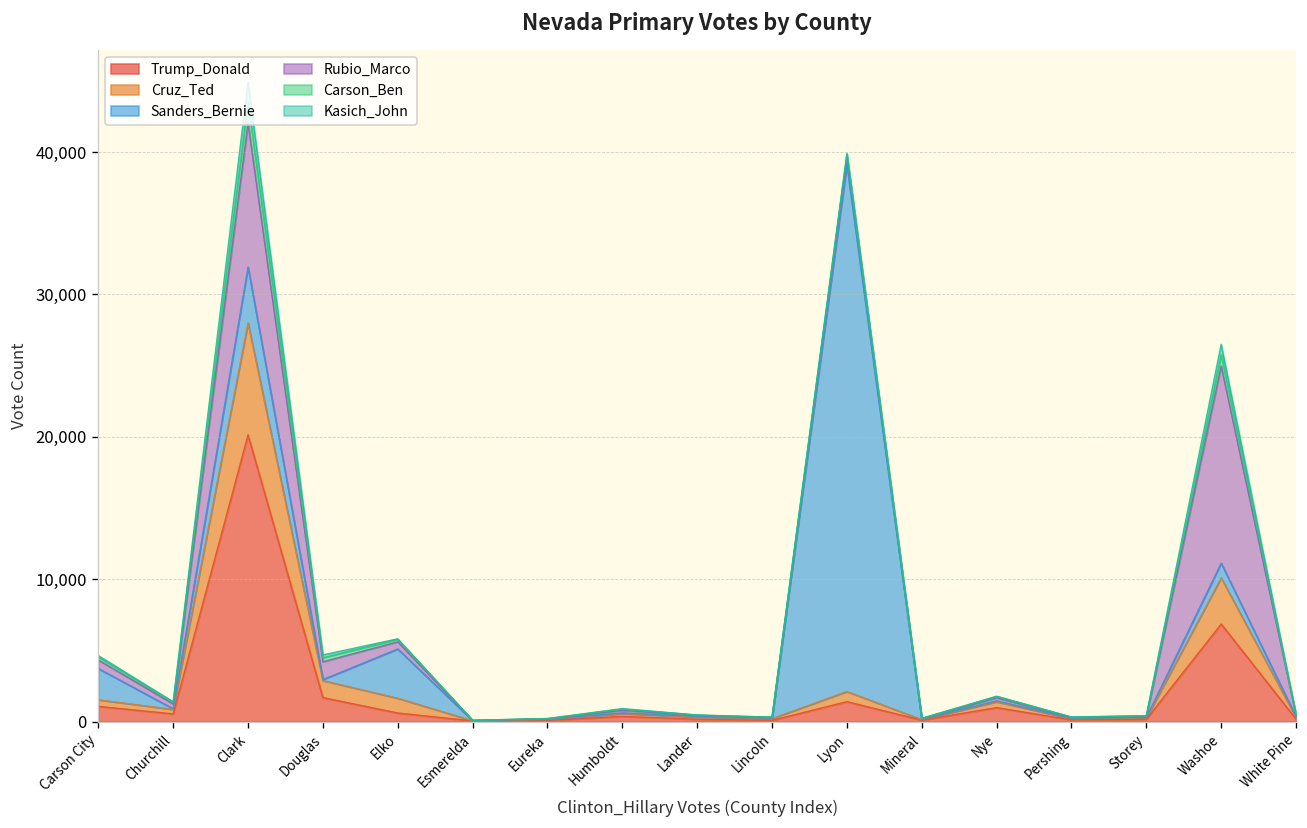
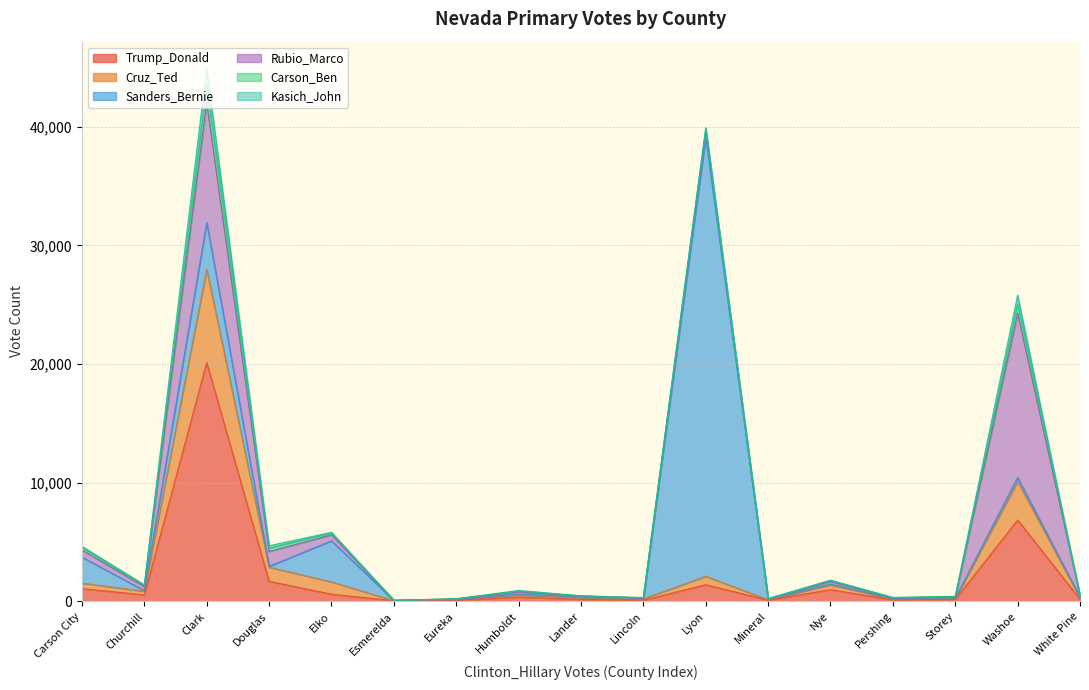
  {
    "Sanders_Bernie": {
      "Carson City": "2,200",
      "Clark": "3,900",
      "Elko": "3,500",
      "Lyon": "37,000",
-     "Washoe": "1,000"
+     "Washoe": "300"
    },
    "Rubio_Marco": {
      "Douglas": "1,300",
      "Washoe": "13,800"
    }
  }
